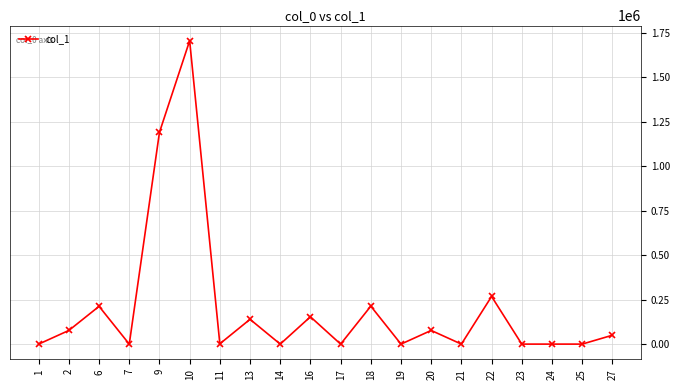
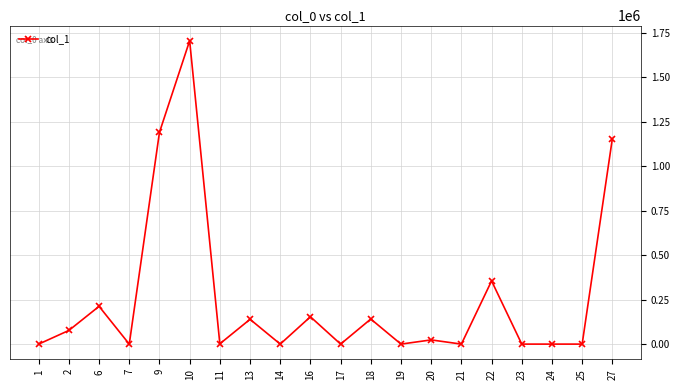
  {
    "1": 0,
    "2": 80000,
    "6": 210000,
    "7": 0,
    "9": 1190000,
    "10": 1710000,
    "11": 0,
    "13": 140000,
    "14": 0,
    "16": 150000,
    "17": 0,
-   "18": 210000,
+   "18": 140000,
    "19": 0,
-   "20": 80000,
+   "20": 20000,
    "21": 0,
-   "22": 270000,
+   "22": 360000,
    "23": 0,
    "24": 0,
    "25": 0,
-   "27": 50000
+   "27": 1160000
  }
